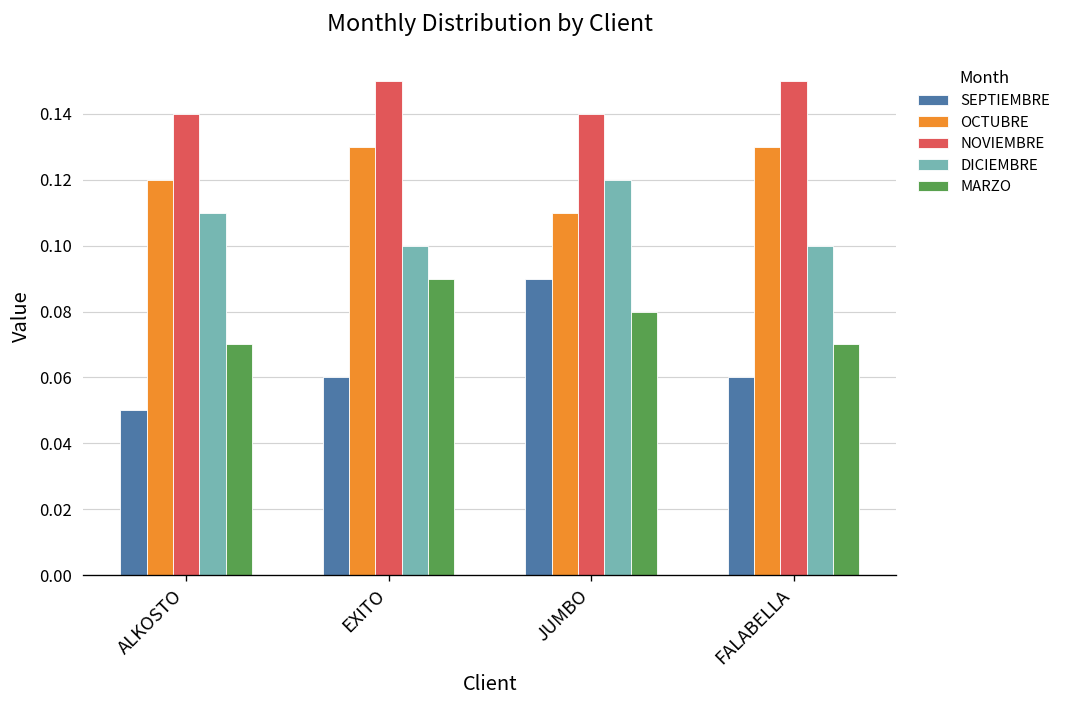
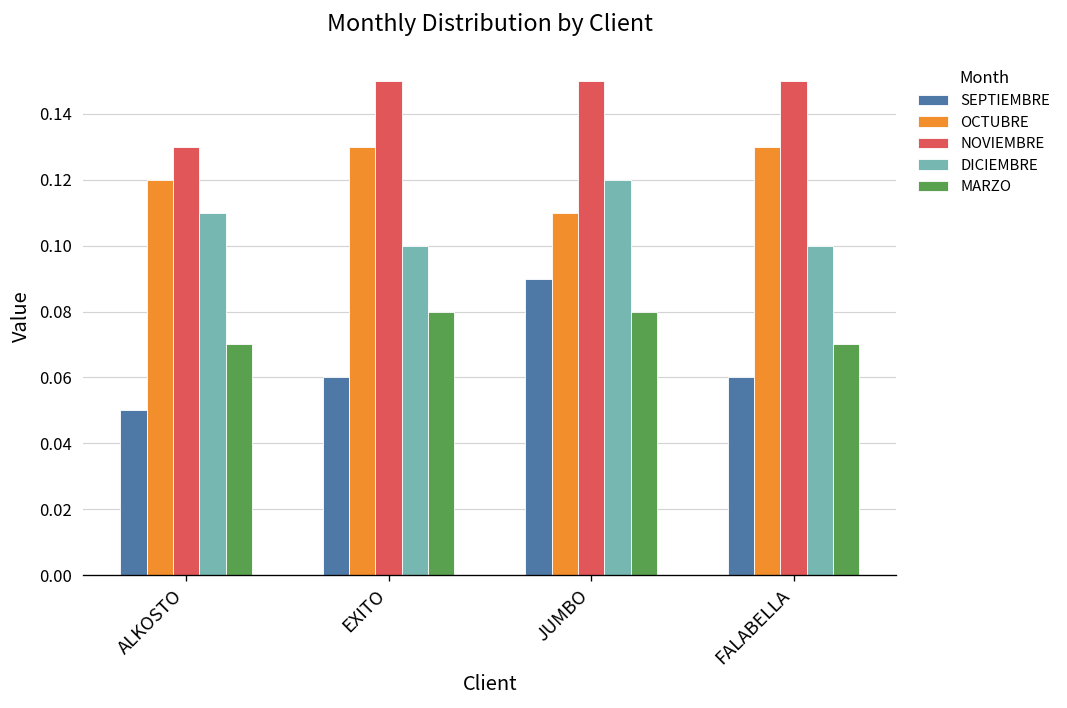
  {
    "SEPTIEMBRE": {
      "ALKOSTO": 0.05,
      "EXITO": 0.06,
      "JUMBO": 0.09,
      "FALABELLA": 0.06
    },
    "OCTUBRE": {
      "ALKOSTO": 0.12,
      "EXITO": 0.13,
      "JUMBO": 0.11,
      "FALABELLA": 0.13
    },
    "NOVIEMBRE": {
-     "ALKOSTO": 0.14,
+     "ALKOSTO": 0.13,
      "EXITO": 0.15,
-     "JUMBO": 0.14,
+     "JUMBO": 0.15,
      "FALABELLA": 0.15
    },
    "DICIEMBRE": {
      "ALKOSTO": 0.11,
      "EXITO": 0.10,
      "JUMBO": 0.12,
      "FALABELLA": 0.10
    },
    "MARZO": {
      "ALKOSTO": 0.07,
-     "EXITO": 0.09,
+     "EXITO": 0.08,
      "JUMBO": 0.08,
      "FALABELLA": 0.07
    }
  }
